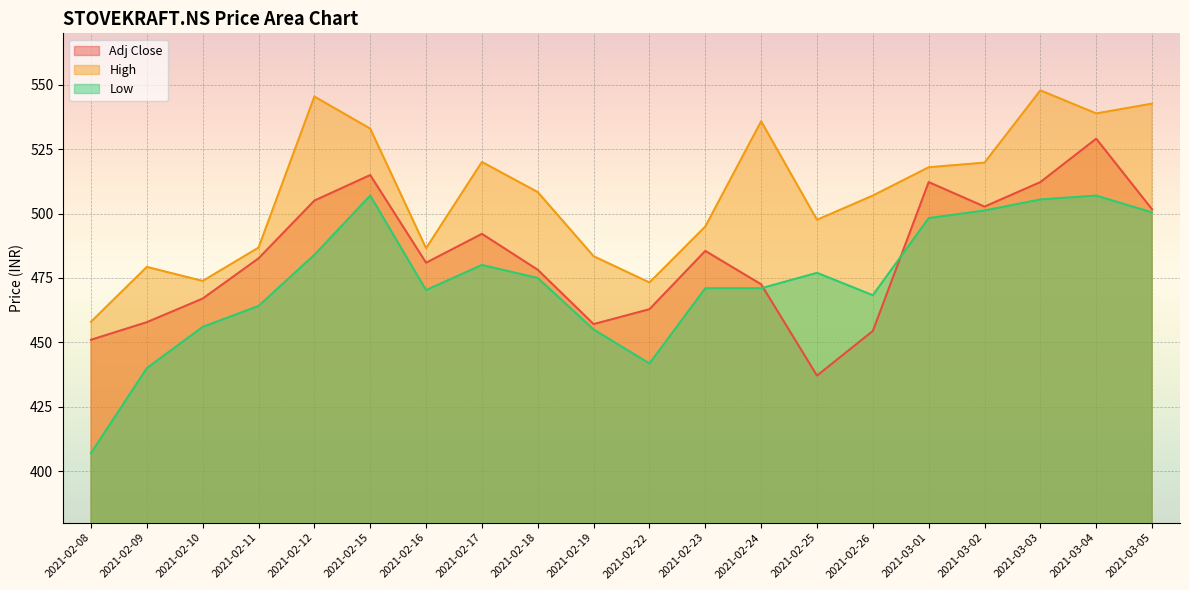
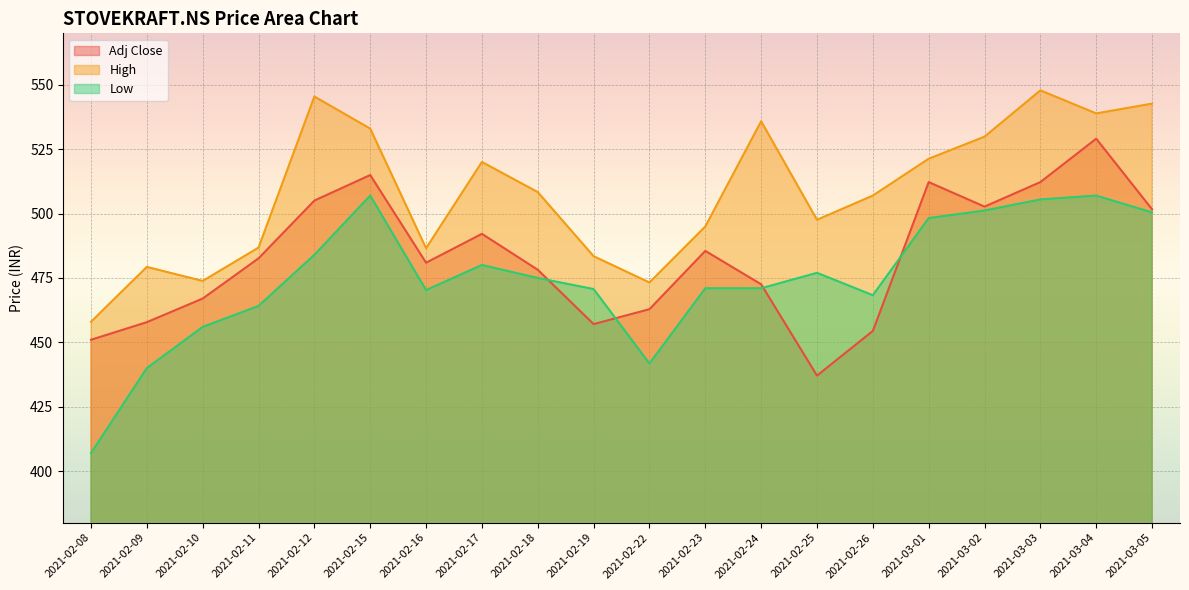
  {
    "Adj Close": {
      "2021-02-08": 451,
      "2021-02-09": 458,
      "2021-02-10": 467,
      "2021-02-11": 483,
      "2021-02-12": 505,
      "2021-02-15": 515,
      "2021-02-16": 481,
      "2021-02-17": 492,
      "2021-02-18": 478,
      "2021-02-19": 457,
      "2021-02-22": 463,
      "2021-02-23": 486,
      "2021-02-24": 473,
      "2021-02-25": 437,
      "2021-02-26": 454,
      "2021-03-01": 512,
      "2021-03-02": 503,
      "2021-03-03": 512,
      "2021-03-04": 529,
      "2021-03-05": 502
    },
    "High": {
      "2021-02-08": 458,
      "2021-02-09": 479,
      "2021-02-10": 474,
      "2021-02-11": 487,
      "2021-02-12": 545,
      "2021-02-15": 533,
      "2021-02-16": 487,
      "2021-02-17": 520,
      "2021-02-18": 508,
      "2021-02-19": 483,
      "2021-02-22": 473,
      "2021-02-23": 495,
      "2021-02-24": 536,
      "2021-02-25": 498,
      "2021-02-26": 507,
-     "2021-03-01": 518,
-     "2021-03-02": 520,
+     "2021-03-01": 521,
+     "2021-03-02": 530,
      "2021-03-03": 548,
      "2021-03-04": 539,
      "2021-03-05": 543
    },
    "Low": {
      "2021-02-08": 407,
      "2021-02-09": 440,
      "2021-02-10": 456,
      "2021-02-11": 464,
      "2021-02-12": 484,
      "2021-02-15": 507,
      "2021-02-16": 470,
      "2021-02-17": 480,
      "2021-02-18": 475,
-     "2021-02-19": 455,
+     "2021-02-19": 471,
      "2021-02-22": 442,
      "2021-02-23": 471,
      "2021-02-24": 471,
      "2021-02-25": 477,
      "2021-02-26": 468,
      "2021-03-01": 498,
      "2021-03-02": 501,
      "2021-03-03": 506,
      "2021-03-04": 507,
      "2021-03-05": 500
    }
  }
